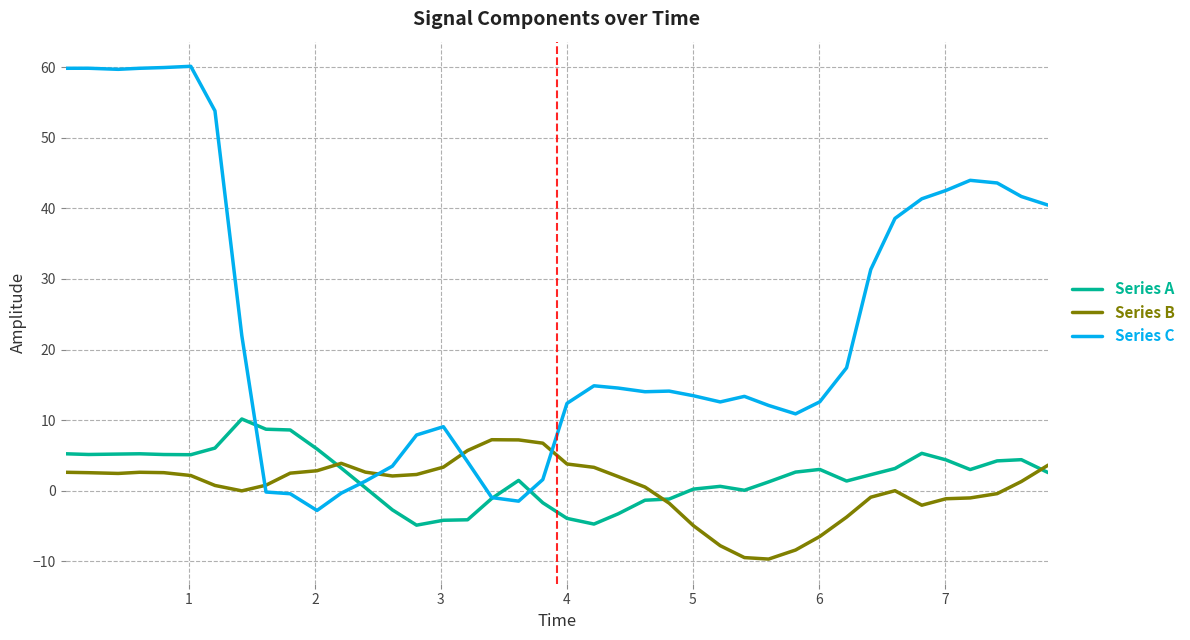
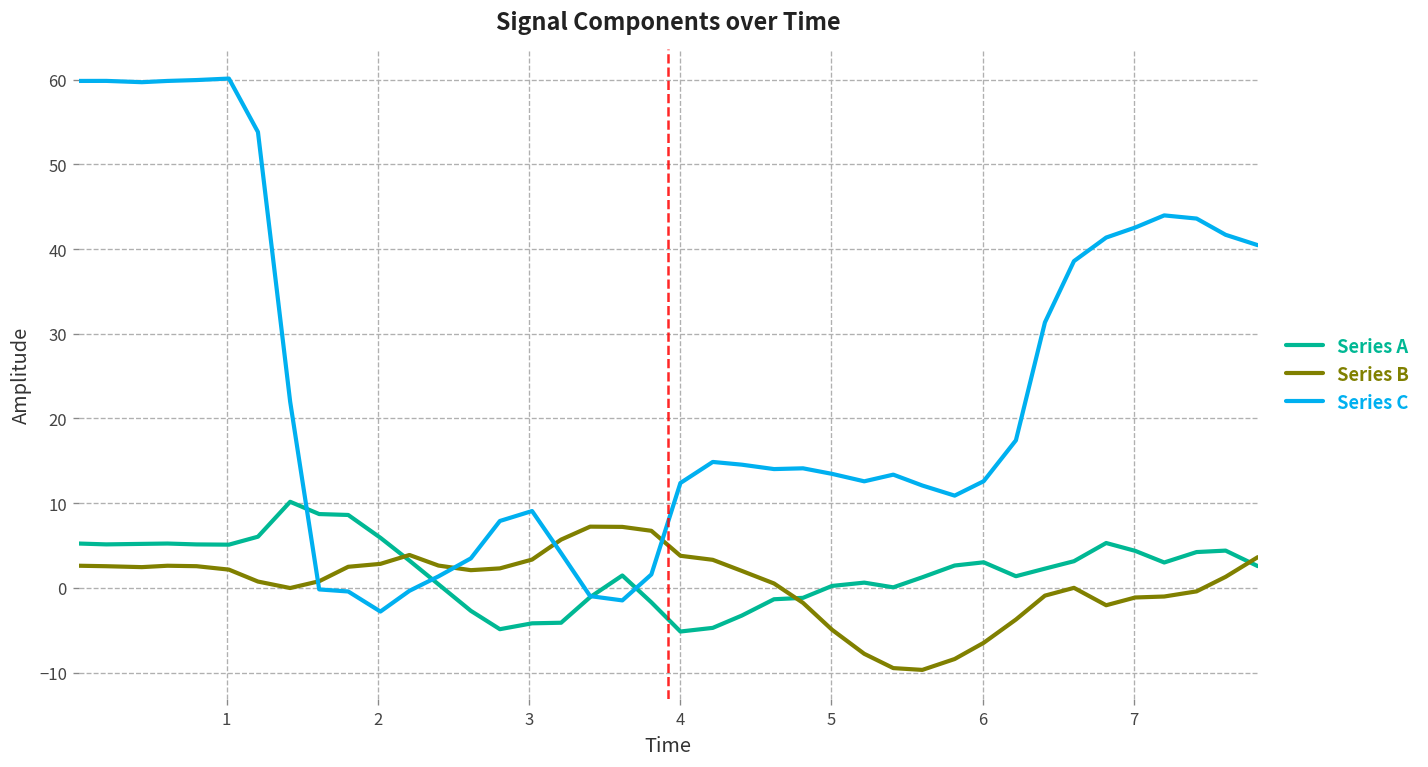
  {
    "Series A": {
-     "4": -4
+     "4": -5
    },
    "Series B": {
      "4": 4
    },
    "Series C": {
      "4": 12
    }
  }
